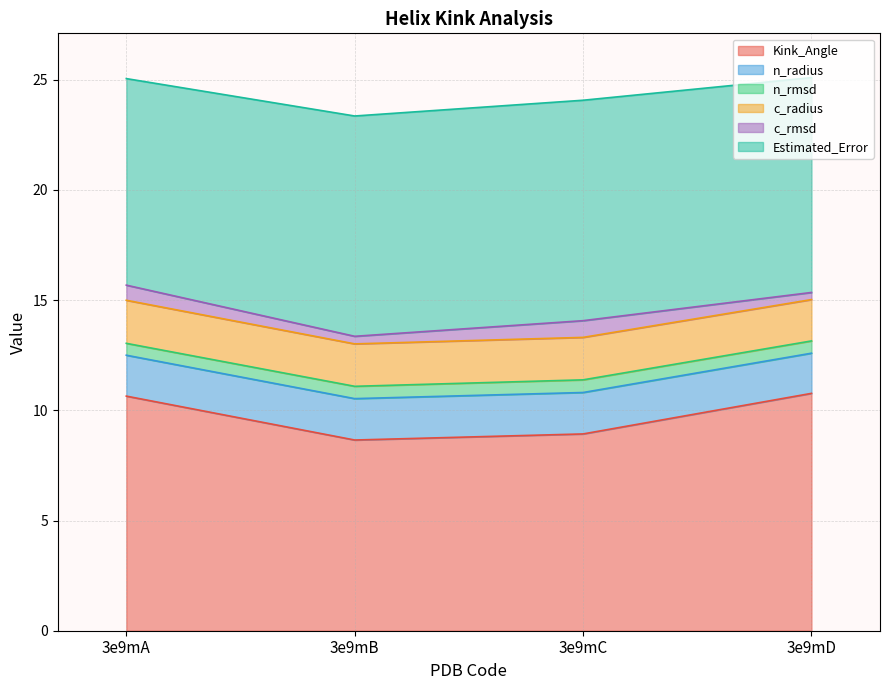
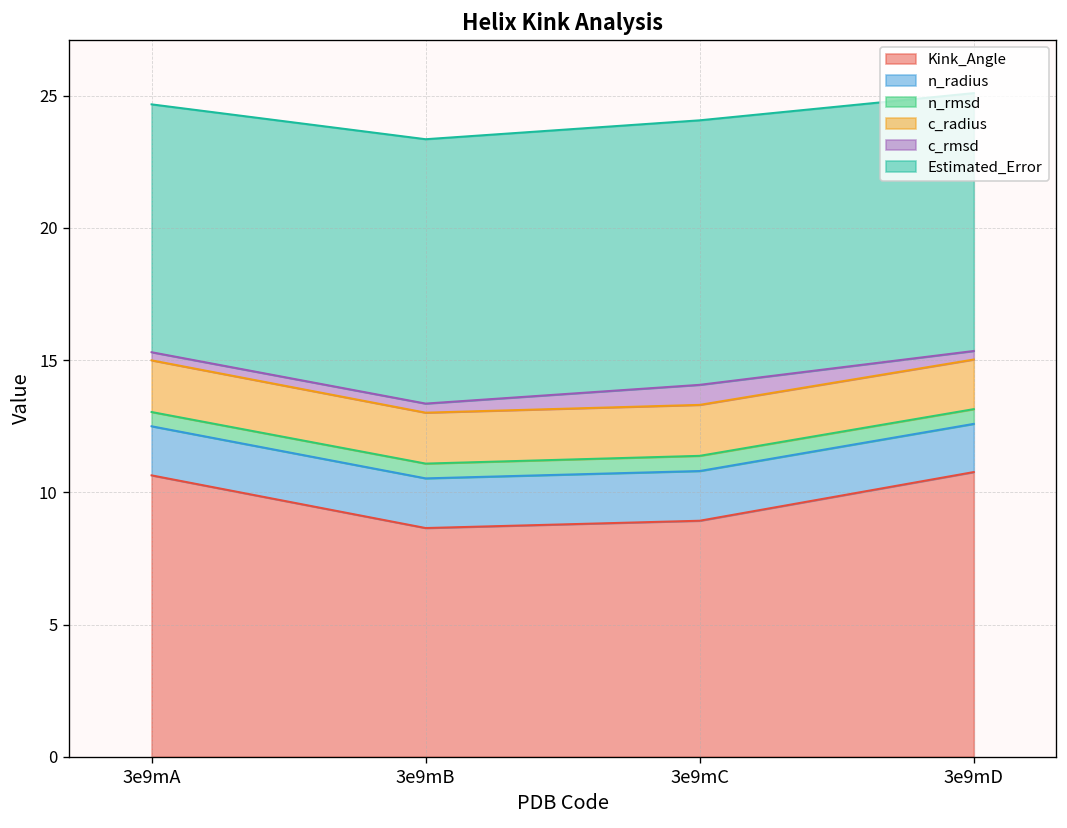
  {
    "Kink_Angle": {
      "3e9mA": 10.6,
      "3e9mB": 8.7,
      "3e9mC": 8.9,
      "3e9mD": 10.8
    },
    "c_radius": {
      "3e9mA": 2.0,
      "3e9mB": 1.9,
      "3e9mC": 1.9,
      "3e9mD": 1.9
    },
    "c_rmsd": {
-     "3e9mA": 0.7,
+     "3e9mA": 0.3,
      "3e9mB": 0.3,
      "3e9mC": 0.8,
      "3e9mD": 0.3
    }
  }
